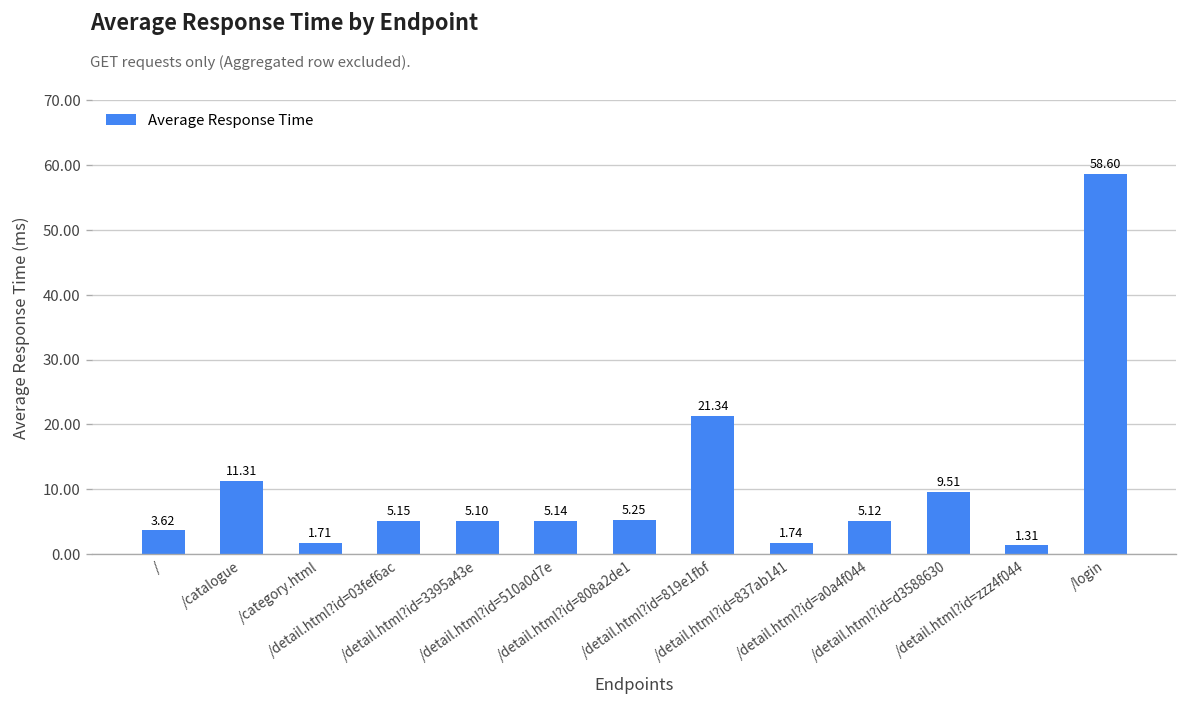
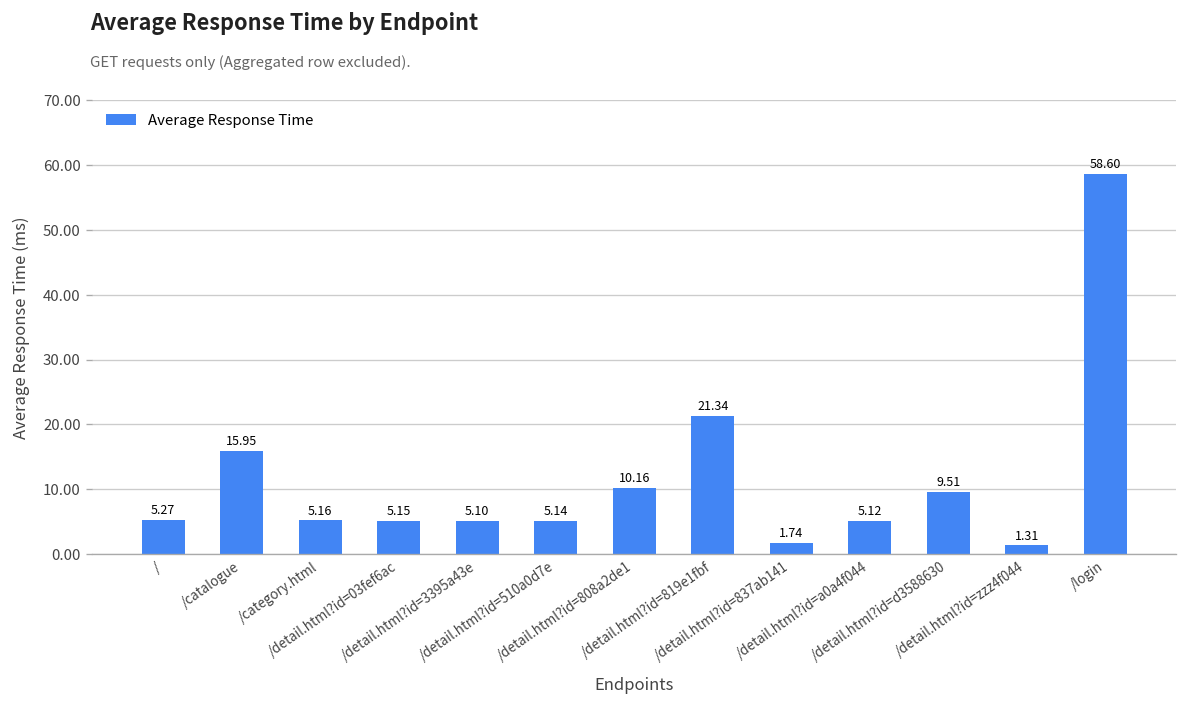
  {
-   "/": 3.62,
-   "/catalogue": 11.31,
-   "/category.html": 1.71,
+   "/": 5.27,
+   "/catalogue": 15.95,
+   "/category.html": 5.16,
    "/detail.html?id=03fef6ac": 5.15,
    "/detail.html?id=3395a43e": 5.10,
    "/detail.html?id=510a0d7e": 5.14,
-   "/detail.html?id=808a2de1": 5.25,
+   "/detail.html?id=808a2de1": 10.16,
    "/detail.html?id=819e1fbf": 21.34,
    "/detail.html?id=837ab141": 1.74,
    "/detail.html?id=a0a4f044": 5.12,
    "/detail.html?id=d3588630": 9.51,
    "/detail.html?id=zzz4f044": 1.31,
    "/login": 58.60
  }
